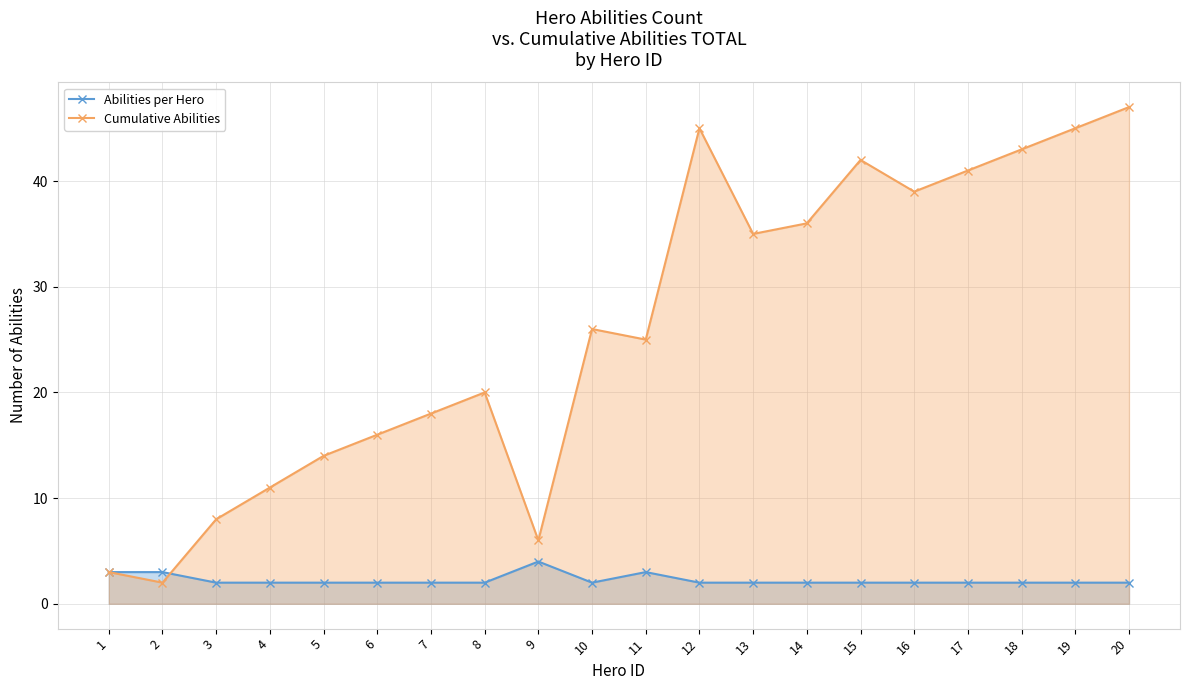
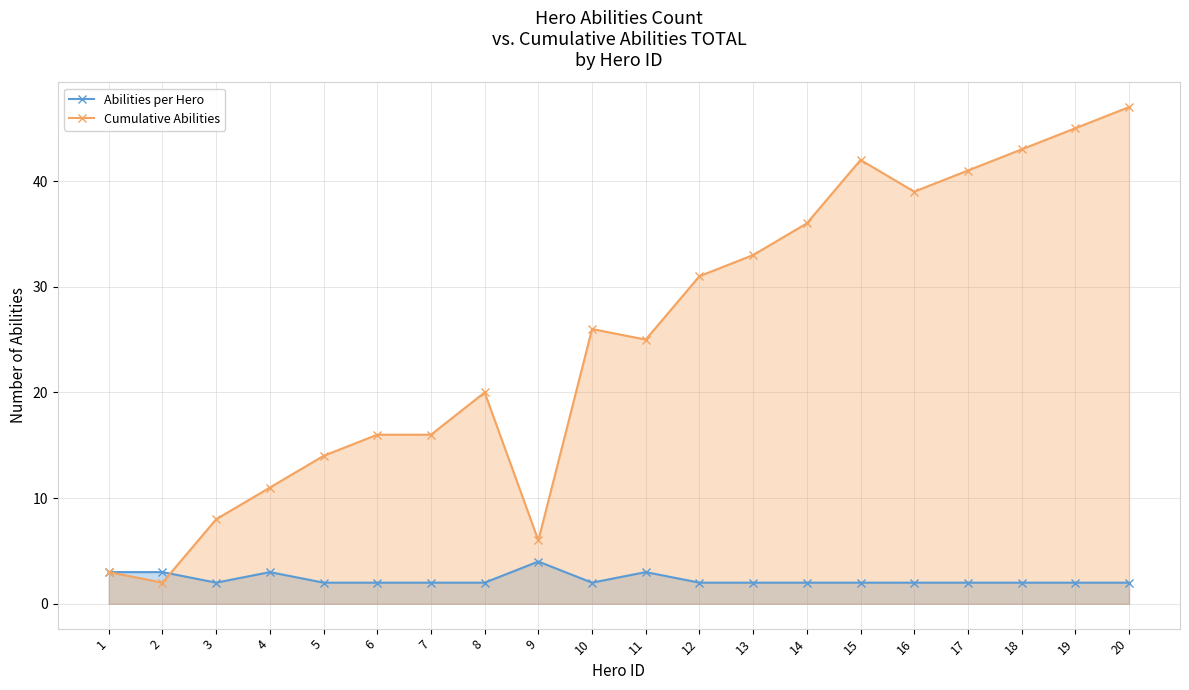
  {
    "Abilities per Hero": {
      "2": 3,
      "3": 2,
-     "4": 2,
+     "4": 3,
      "5": 2,
      "6": 2,
      "7": 2,
      "8": 2,
      "9": 4,
      "10": 2,
      "11": 3,
      "12": 2,
      "13": 2,
      "14": 2,
      "15": 2,
      "16": 2,
      "17": 2,
      "18": 2,
      "19": 2,
      "20": 2
    },
    "Cumulative Abilities": {
      "2": 2,
      "3": 8,
      "4": 11,
      "5": 14,
      "6": 16,
-     "7": 18,
+     "7": 16,
      "8": 20,
      "9": 6,
      "10": 26,
      "11": 25,
-     "12": 45,
-     "13": 35,
+     "12": 31,
+     "13": 33,
      "14": 36,
      "15": 42,
      "16": 39,
      "17": 41,
      "18": 43,
      "19": 45,
      "20": 47
    }
  }
